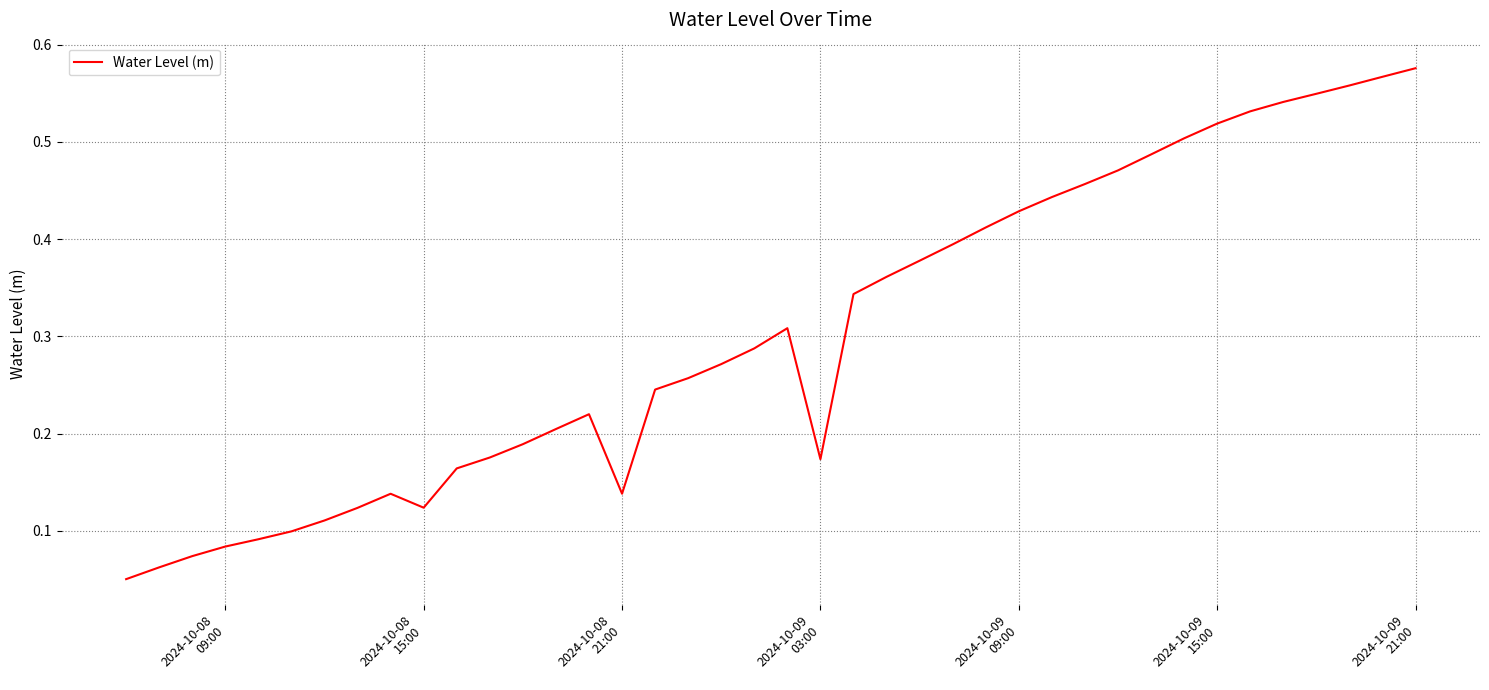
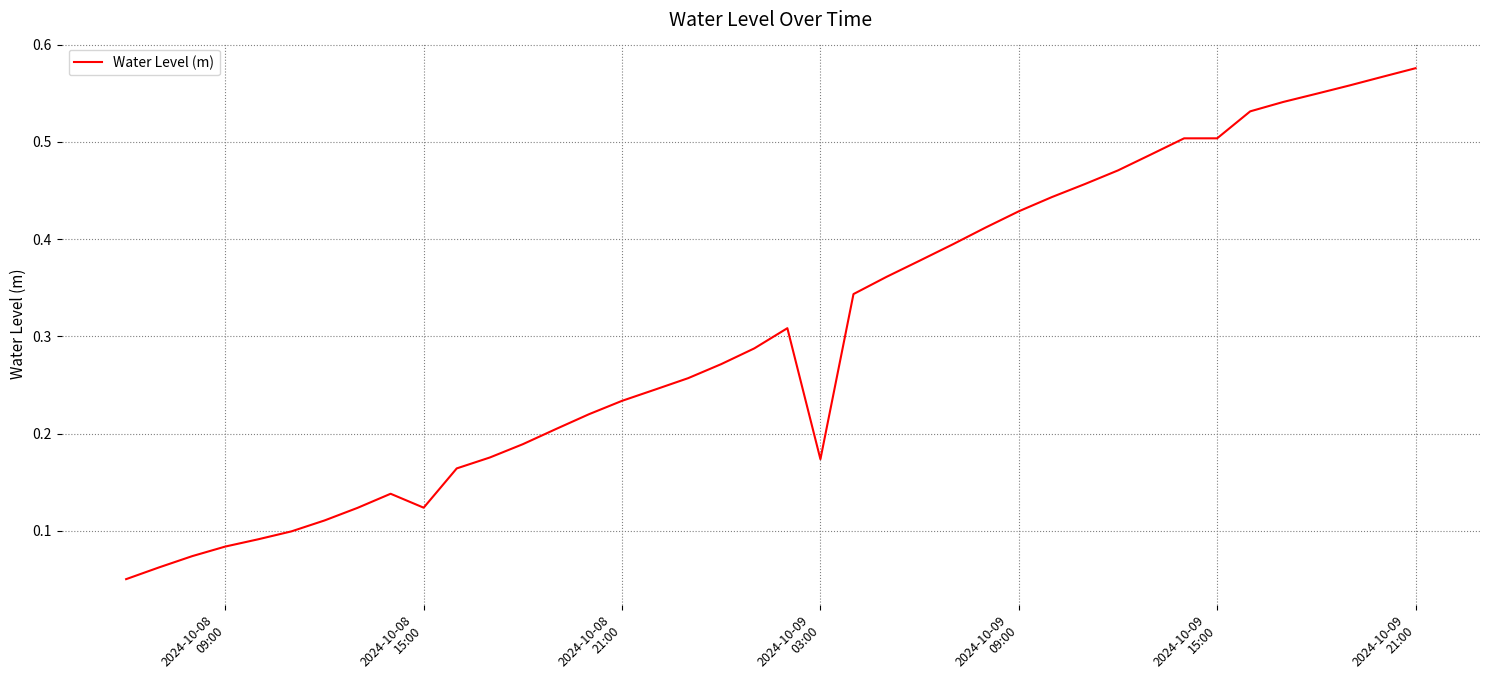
  {
    "2024-10-08 09:00": 0.08,
    "2024-10-08 15:00": 0.12,
-   "2024-10-08 21:00": 0.14,
+   "2024-10-08 21:00": 0.23,
    "2024-10-09 03:00": 0.17,
    "2024-10-09 09:00": 0.43,
-   "2024-10-09 15:00": 0.52,
+   "2024-10-09 15:00": 0.50,
    "2024-10-09 21:00": 0.58
  }
